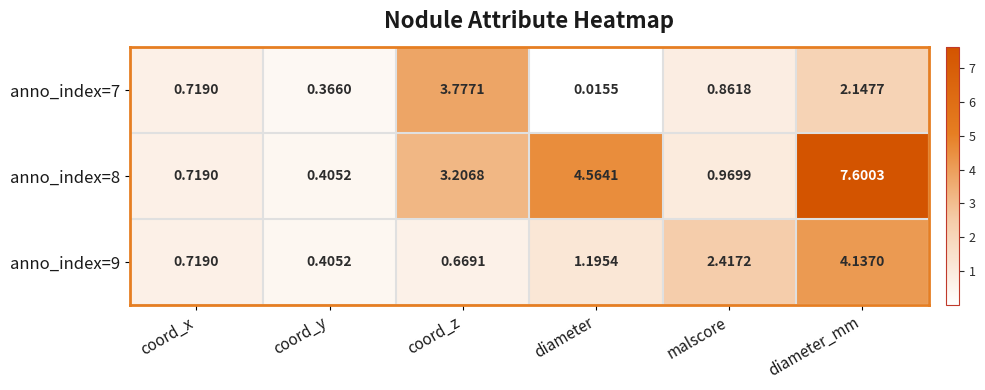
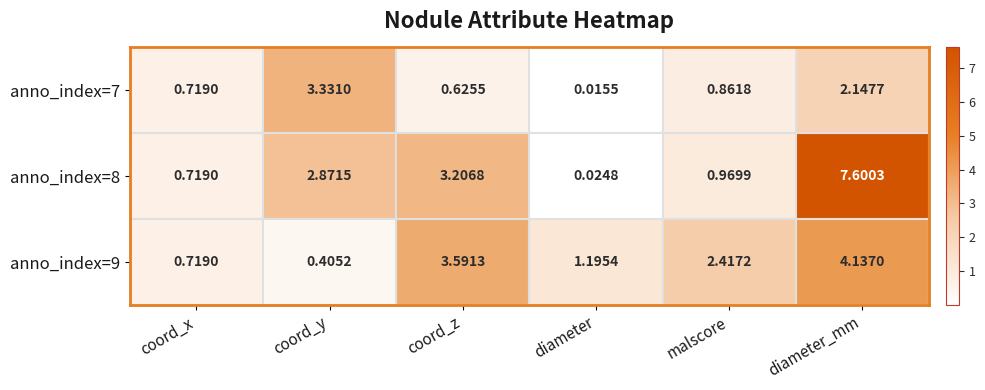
  {
    "anno_index=7": {
      "coord_x": 0.7190,
-     "coord_y": 0.3660,
-     "coord_z": 3.7771,
+     "coord_y": 3.3310,
+     "coord_z": 0.6255,
      "diameter": 0.0155,
      "malscore": 0.8618,
      "diameter_mm": 2.1477
    },
    "anno_index=8": {
      "coord_x": 0.7190,
-     "coord_y": 0.4052,
+     "coord_y": 2.8715,
      "coord_z": 3.2068,
-     "diameter": 4.5641,
+     "diameter": 0.0248,
      "malscore": 0.9699,
      "diameter_mm": 7.6003
    },
    "anno_index=9": {
      "coord_x": 0.7190,
      "coord_y": 0.4052,
-     "coord_z": 0.6691,
+     "coord_z": 3.5913,
      "diameter": 1.1954,
      "malscore": 2.4172,
      "diameter_mm": 4.1370
    }
  }
